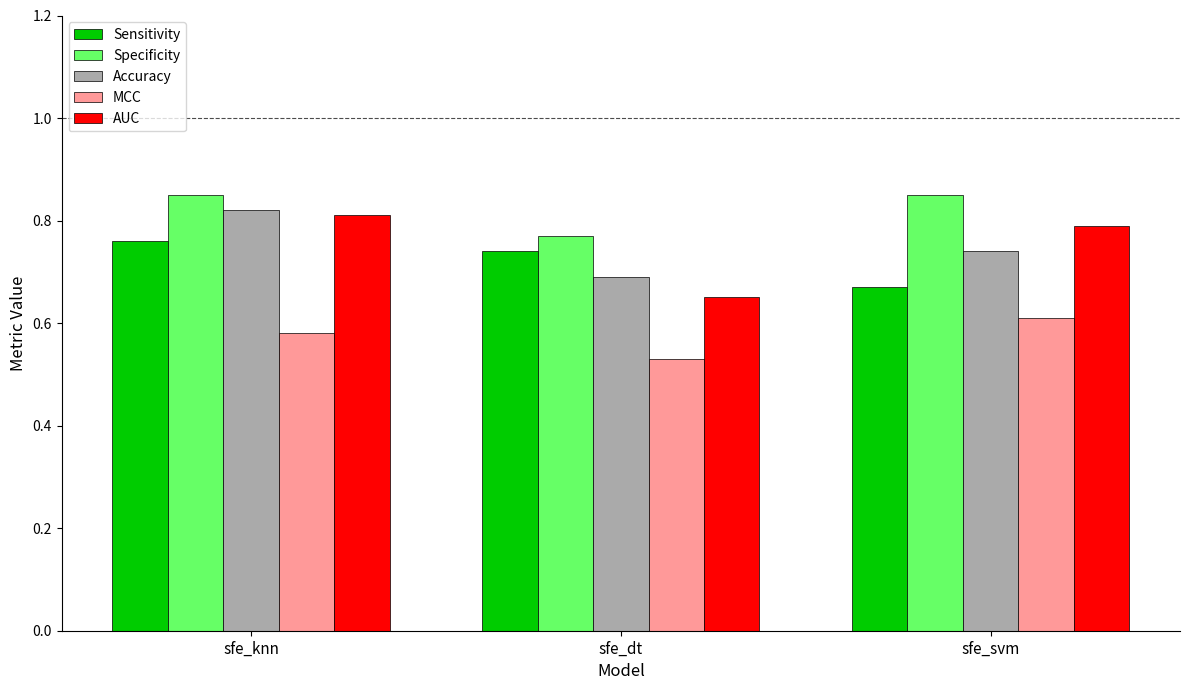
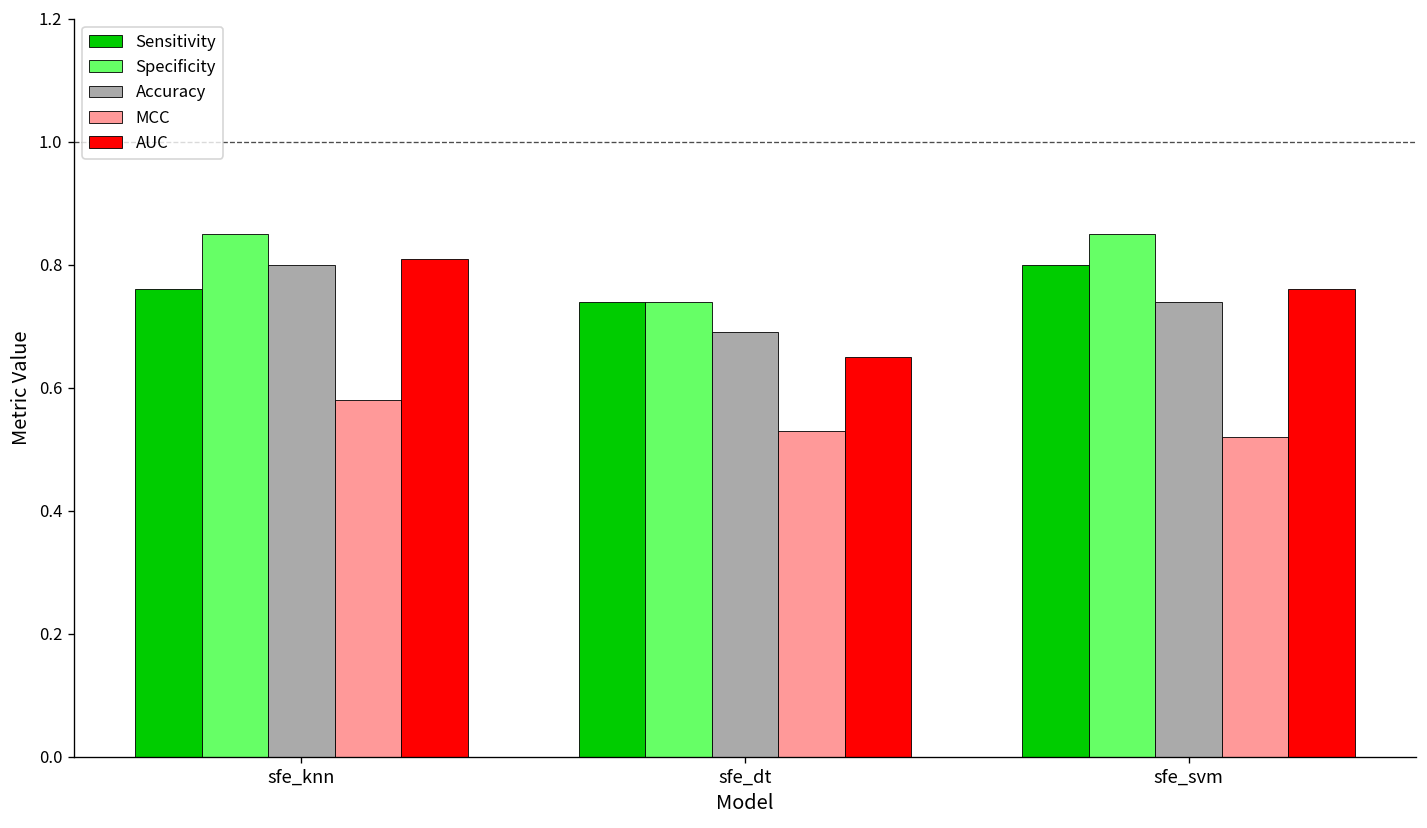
  {
    "Sensitivity": {
      "sfe_knn": 0.76,
      "sfe_dt": 0.74,
-     "sfe_svm": 0.67
+     "sfe_svm": 0.80
    },
    "Specificity": {
      "sfe_knn": 0.85,
-     "sfe_dt": 0.77,
+     "sfe_dt": 0.74,
      "sfe_svm": 0.85
    },
    "Accuracy": {
-     "sfe_knn": 0.82,
+     "sfe_knn": 0.80,
      "sfe_dt": 0.69,
      "sfe_svm": 0.74
    },
    "MCC": {
      "sfe_knn": 0.58,
      "sfe_dt": 0.53,
-     "sfe_svm": 0.61
+     "sfe_svm": 0.52
    },
    "AUC": {
      "sfe_knn": 0.81,
      "sfe_dt": 0.65,
-     "sfe_svm": 0.79
+     "sfe_svm": 0.76
    }
  }
